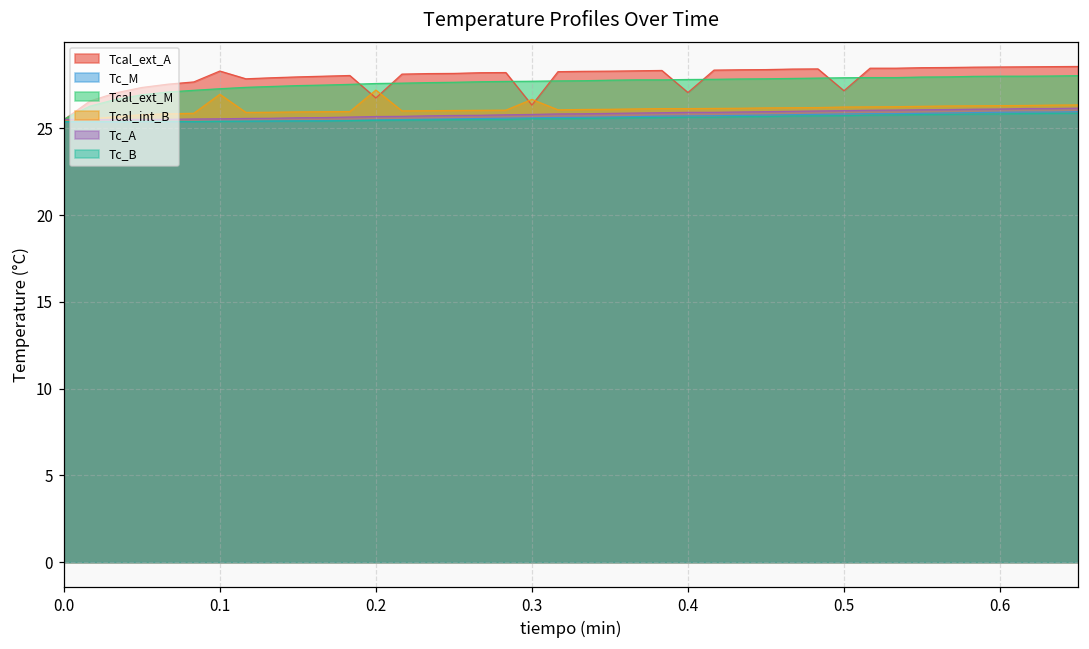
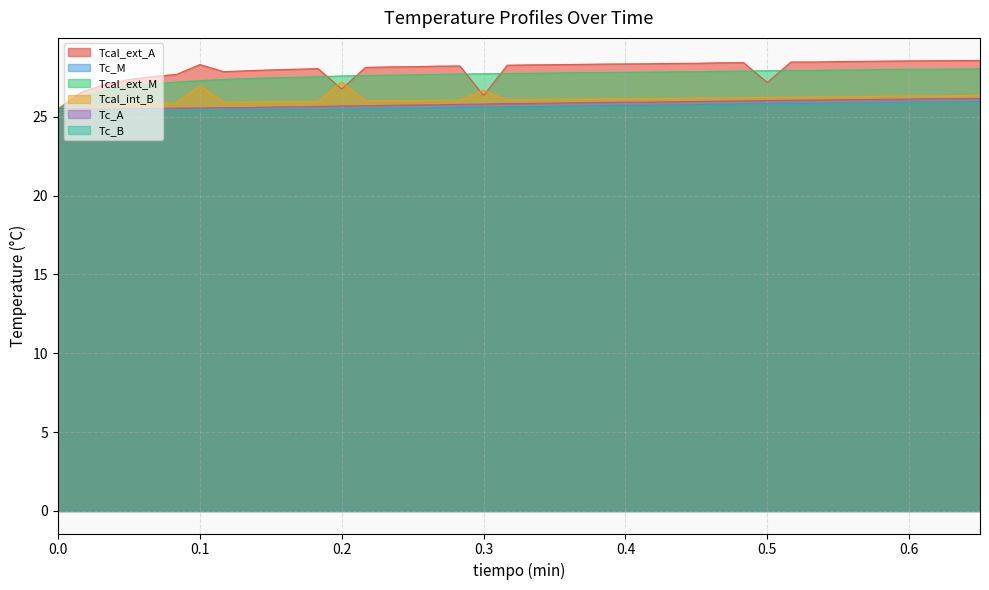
  {
    "Tcal_ext_A": {
      "0.1": 28.3,
      "0.2": 26.8,
      "0.3": 26.3,
-     "0.4": 27.1,
+     "0.4": 28.3,
      "0.5": 27.2,
      "0.6": 28.5
    },
    "Tcal_int_B": {
      "0.1": 27.0,
      "0.2": 27.2,
      "0.3": 26.7,
      "0.4": 26.1,
      "0.5": 26.2,
      "0.6": 26.3
    },
    "Tc_A": {
      "0.2": 25.7,
      "0.3": 25.8,
      "0.4": 25.9,
      "0.5": 26.0,
      "0.6": 26.1
    }
  }
